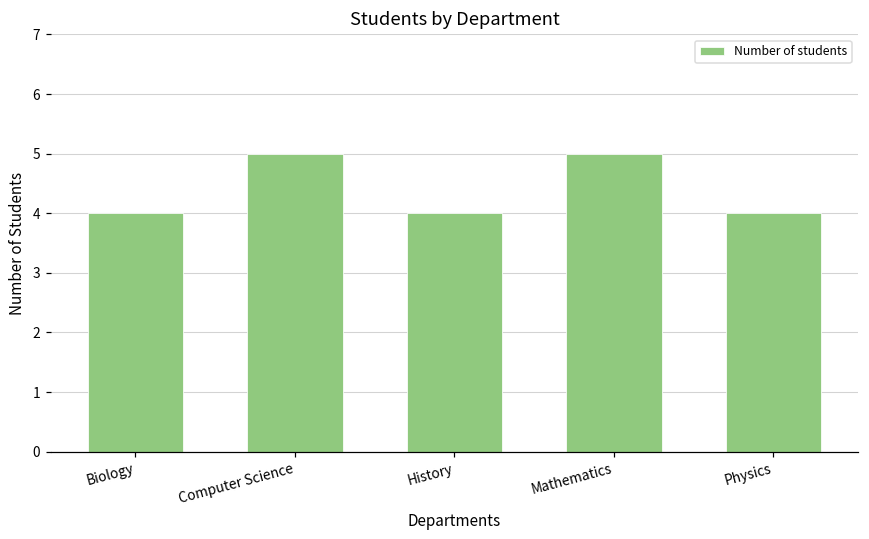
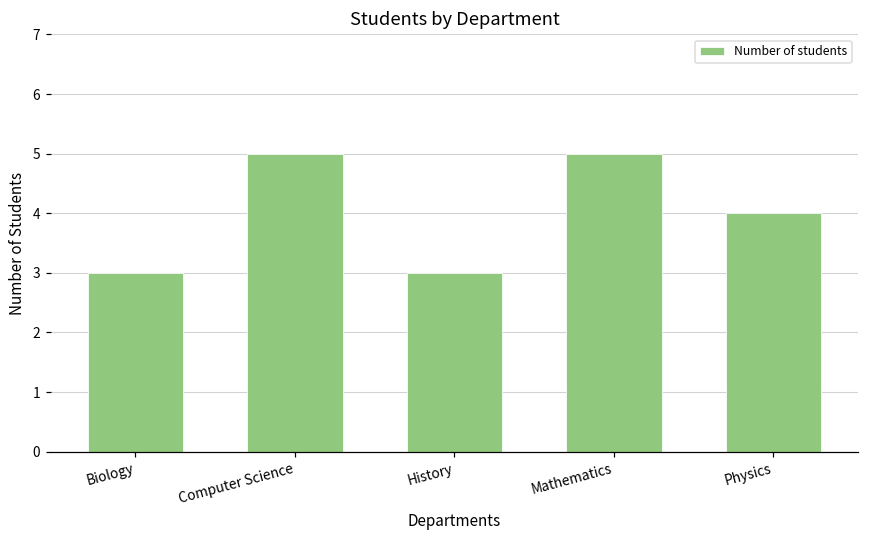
  {
-   "Biology": 4,
+   "Biology": 3,
    "Computer Science": 5,
-   "History": 4,
+   "History": 3,
    "Mathematics": 5,
    "Physics": 4
  }
